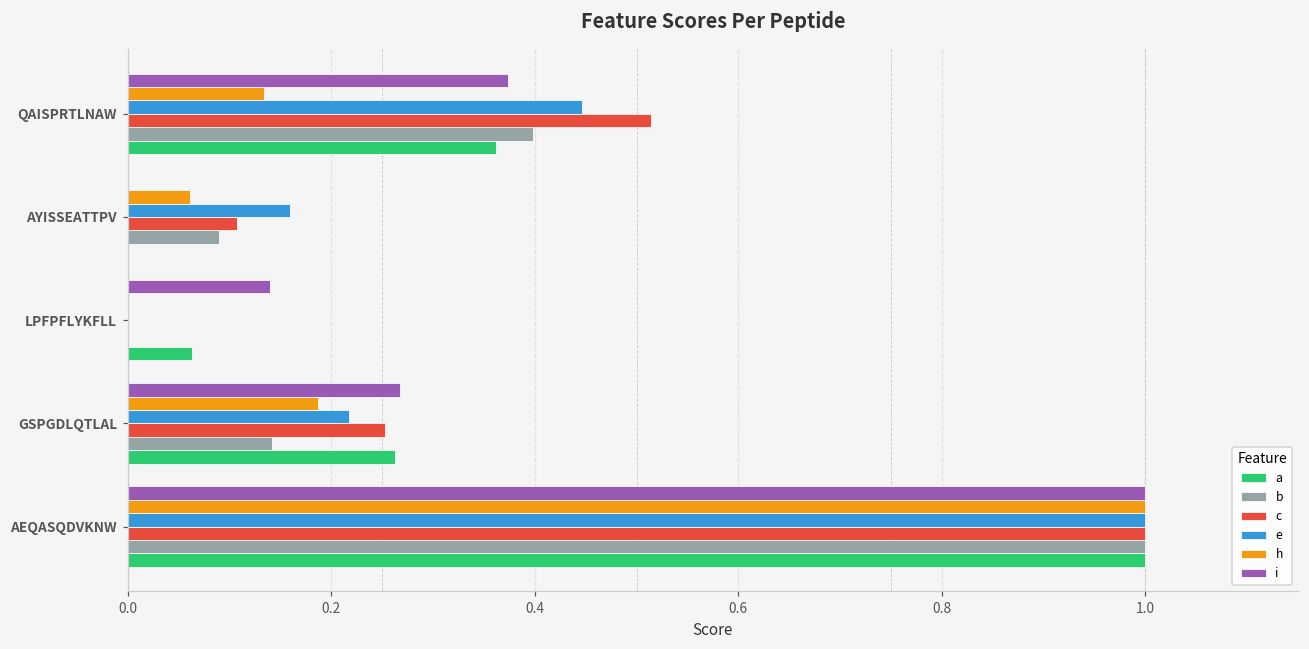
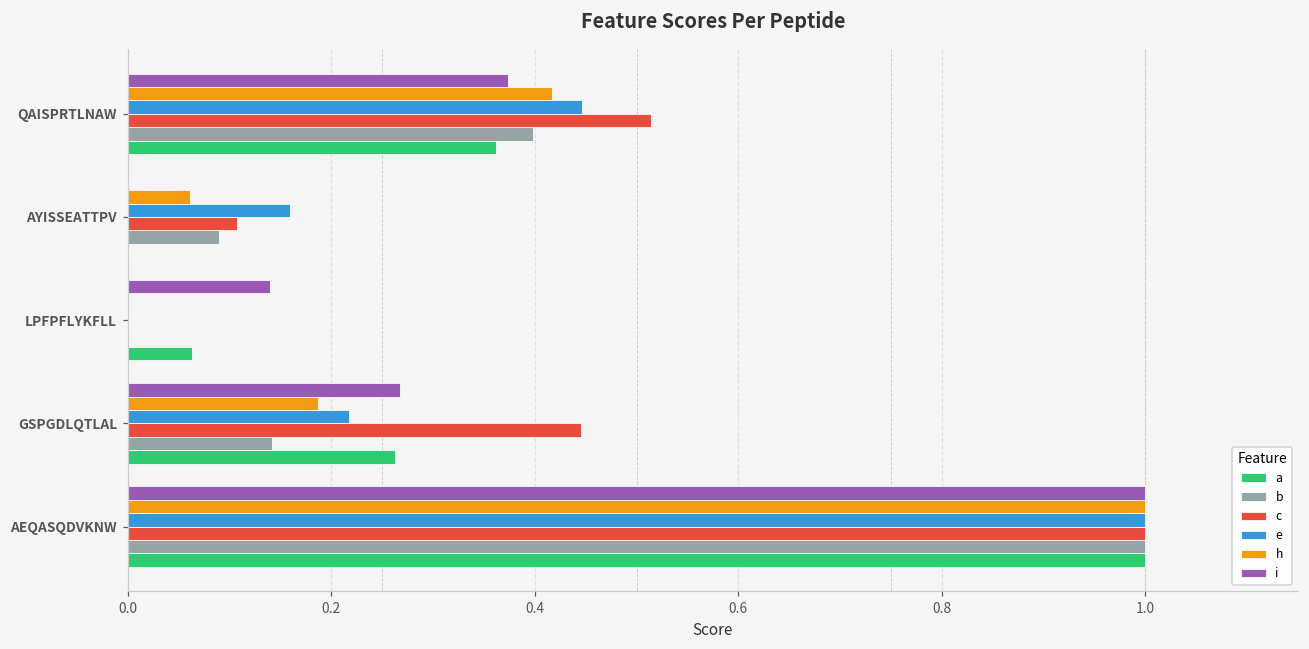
  {
    "a": {
      "QAISPRTLNAW": 0.36,
      "AYISSEATTPV": 0.00,
      "LPFPFLYKFLL": 0.06,
      "GSPGDLQTLAL": 0.26,
      "AEQASQDVKNW": 1.00
    },
    "b": {
      "QAISPRTLNAW": 0.40,
      "AYISSEATTPV": 0.09,
      "LPFPFLYKFLL": 0.00,
      "GSPGDLQTLAL": 0.14,
      "AEQASQDVKNW": 1.00
    },
    "c": {
      "QAISPRTLNAW": 0.51,
      "AYISSEATTPV": 0.11,
      "LPFPFLYKFLL": 0.00,
-     "GSPGDLQTLAL": 0.25,
+     "GSPGDLQTLAL": 0.45,
      "AEQASQDVKNW": 1.00
    },
    "e": {
      "QAISPRTLNAW": 0.45,
      "AYISSEATTPV": 0.16,
      "LPFPFLYKFLL": 0.00,
      "GSPGDLQTLAL": 0.22,
      "AEQASQDVKNW": 1.00
    },
    "h": {
-     "QAISPRTLNAW": 0.13,
+     "QAISPRTLNAW": 0.42,
      "AYISSEATTPV": 0.06,
      "LPFPFLYKFLL": 0.00,
      "GSPGDLQTLAL": 0.19,
      "AEQASQDVKNW": 1.00
    },
    "i": {
      "QAISPRTLNAW": 0.37,
      "AYISSEATTPV": 0.00,
      "LPFPFLYKFLL": 0.14,
      "GSPGDLQTLAL": 0.27,
      "AEQASQDVKNW": 1.00
    }
  }
